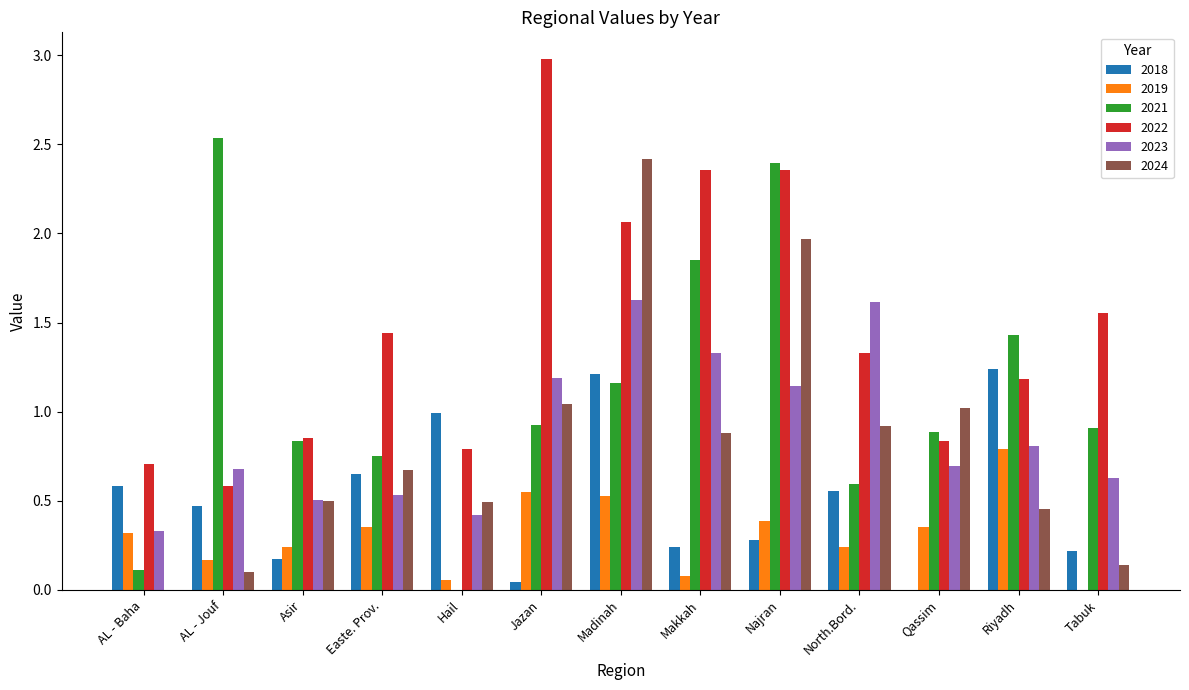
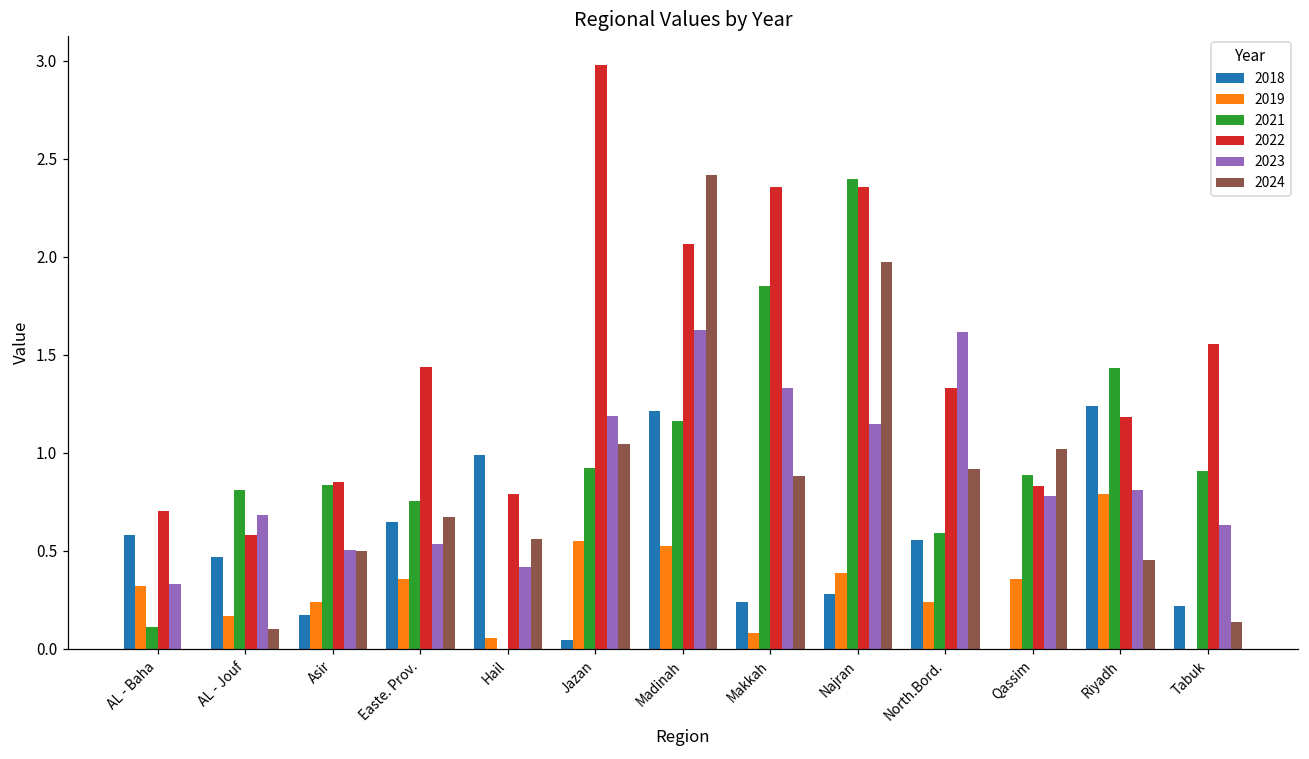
  {
    "2018": {
      "AL - Baha": 0.58,
      "AL - Jouf": 0.47,
      "Asir": 0.17,
      "Easte. Prov.": 0.65,
      "Hail": 0.99,
      "Jazan": 0.05,
      "Madinah": 1.21,
      "Makkah": 0.24,
      "Najran": 0.28,
      "North.Bord.": 0.56,
      "Qassim": 0.00,
      "Riyadh": 1.24,
      "Tabuk": 0.22
    },
    "2019": {
      "AL - Baha": 0.32,
      "AL - Jouf": 0.17,
      "Asir": 0.24,
      "Easte. Prov.": 0.35,
      "Hail": 0.06,
      "Jazan": 0.55,
      "Madinah": 0.52,
      "Makkah": 0.08,
      "Najran": 0.39,
      "North.Bord.": 0.24,
      "Qassim": 0.36,
      "Riyadh": 0.79,
      "Tabuk": 0.00
    },
    "2021": {
      "AL - Baha": 0.11,
-     "AL - Jouf": 2.53,
+     "AL - Jouf": 0.81,
      "Asir": 0.84,
      "Easte. Prov.": 0.75,
      "Hail": 0.00,
      "Jazan": 0.93,
      "Madinah": 1.16,
      "Makkah": 1.85,
      "Najran": 2.40,
      "North.Bord.": 0.59,
      "Qassim": 0.89,
      "Riyadh": 1.43,
      "Tabuk": 0.91
    },
    "2022": {
      "AL - Baha": 0.71,
      "AL - Jouf": 0.58,
      "Asir": 0.85,
      "Easte. Prov.": 1.44,
      "Hail": 0.79,
      "Jazan": 2.98,
      "Madinah": 2.07,
      "Makkah": 2.36,
      "Najran": 2.35,
      "North.Bord.": 1.33,
      "Qassim": 0.83,
      "Riyadh": 1.19,
      "Tabuk": 1.55
    },
    "2023": {
      "AL - Baha": 0.33,
      "AL - Jouf": 0.68,
      "Asir": 0.50,
      "Easte. Prov.": 0.53,
      "Hail": 0.42,
      "Jazan": 1.19,
      "Madinah": 1.62,
      "Makkah": 1.33,
      "Najran": 1.15,
      "North.Bord.": 1.62,
-     "Qassim": 0.69,
+     "Qassim": 0.78,
      "Riyadh": 0.81,
      "Tabuk": 0.63
    },
    "2024": {
      "AL - Baha": 0.00,
      "AL - Jouf": 0.10,
      "Asir": 0.50,
      "Easte. Prov.": 0.67,
-     "Hail": 0.49,
+     "Hail": 0.56,
      "Jazan": 1.04,
      "Madinah": 2.42,
      "Makkah": 0.88,
      "Najran": 1.97,
      "North.Bord.": 0.92,
      "Qassim": 1.02,
      "Riyadh": 0.45,
      "Tabuk": 0.14
    }
  }
